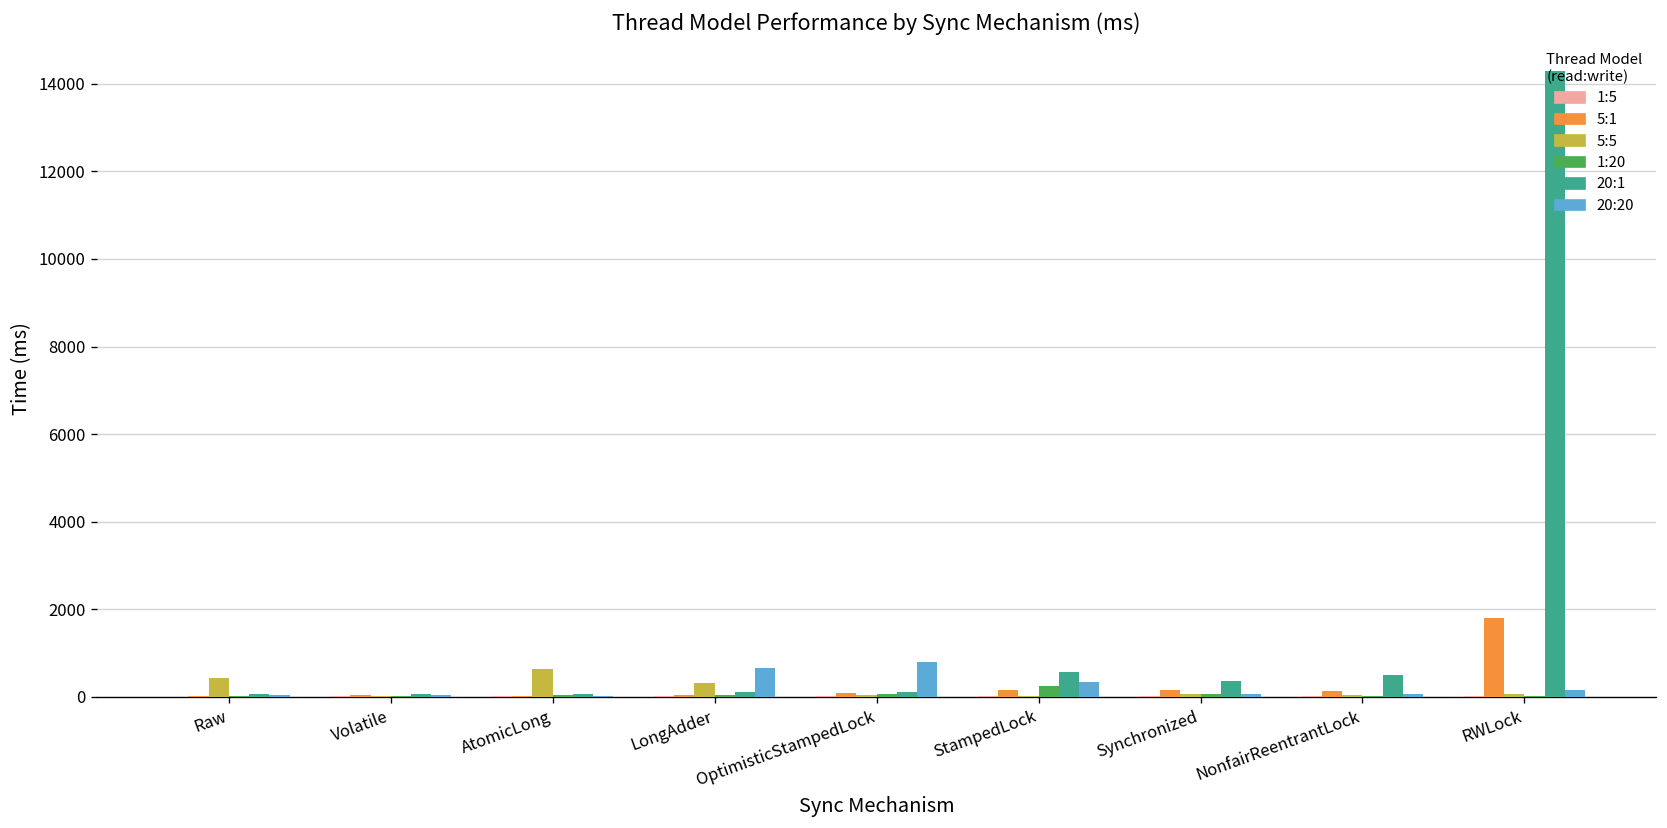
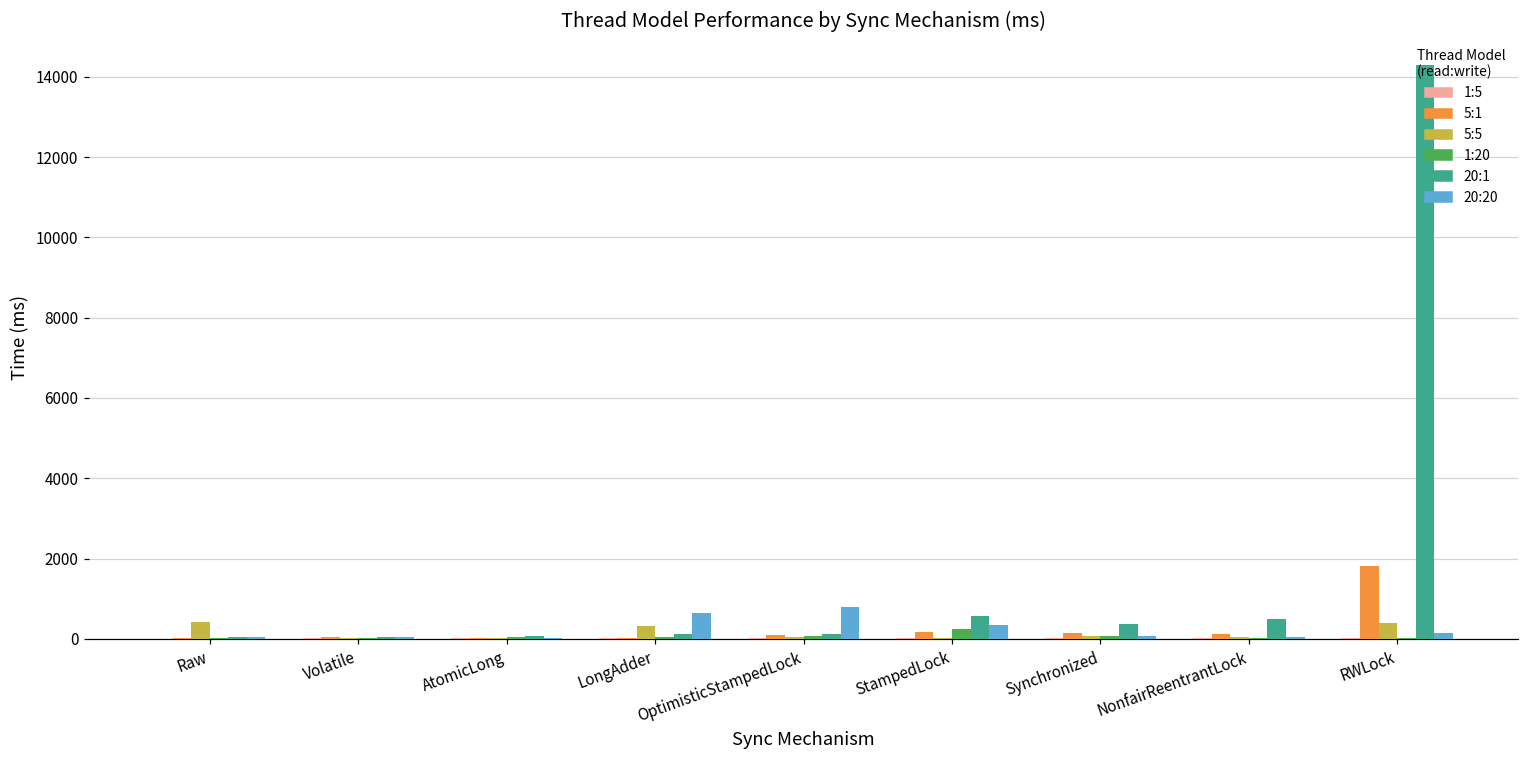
  {
    "5:1": {
      "OptimisticStampedLock": 100,
      "StampedLock": 200,
      "Synchronized": 200,
      "NonfairReentrantLock": 100,
      "RWLock": 1800
    },
    "5:5": {
      "Raw": 400,
-     "AtomicLong": 700,
+     "AtomicLong": 0,
      "LongAdder": 300,
-     "RWLock": 100
+     "RWLock": 400
    },
    "1:20": {
      "OptimisticStampedLock": 100,
      "StampedLock": 300
    },
    "20:1": {
      "AtomicLong": 100,
      "LongAdder": 100,
      "OptimisticStampedLock": 100,
      "StampedLock": 600,
      "Synchronized": 400,
      "NonfairReentrantLock": 500,
      "RWLock": 14300
    },
    "20:20": {
      "LongAdder": 700,
      "OptimisticStampedLock": 800,
      "StampedLock": 300,
      "RWLock": 200
    }
  }
